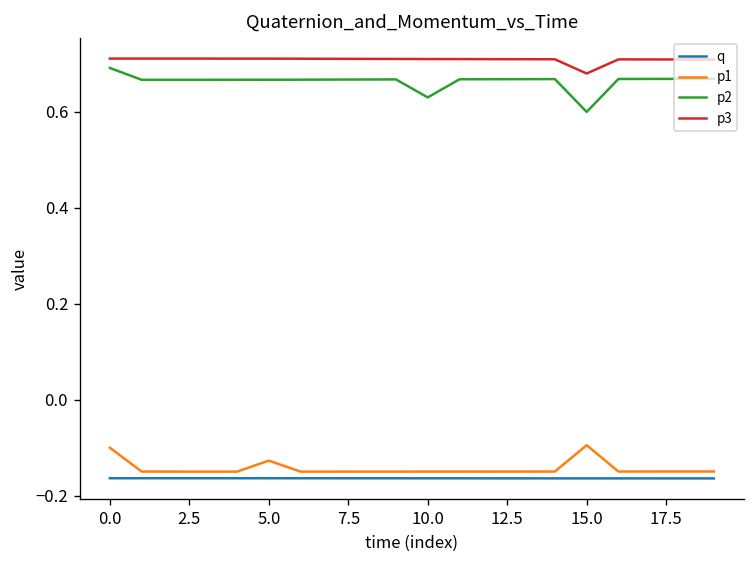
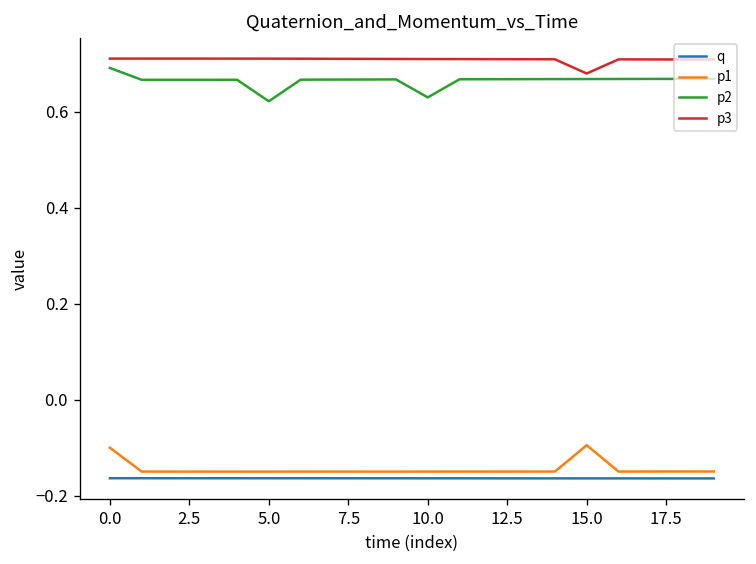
  {
    "q": {
      "0.0": -0.16,
      "5.0": -0.16,
      "10.0": -0.16,
      "15.0": -0.16
    },
    "p1": {
      "0.0": -0.10,
-     "5.0": -0.13,
+     "5.0": -0.15,
      "10.0": -0.15,
      "15.0": -0.09
    },
    "p2": {
      "0.0": 0.69,
-     "5.0": 0.67,
+     "5.0": 0.62,
      "10.0": 0.63,
-     "15.0": 0.60
+     "15.0": 0.67
    },
    "p3": {
      "0.0": 0.71,
      "5.0": 0.71,
      "10.0": 0.71,
      "15.0": 0.68
    }
  }
